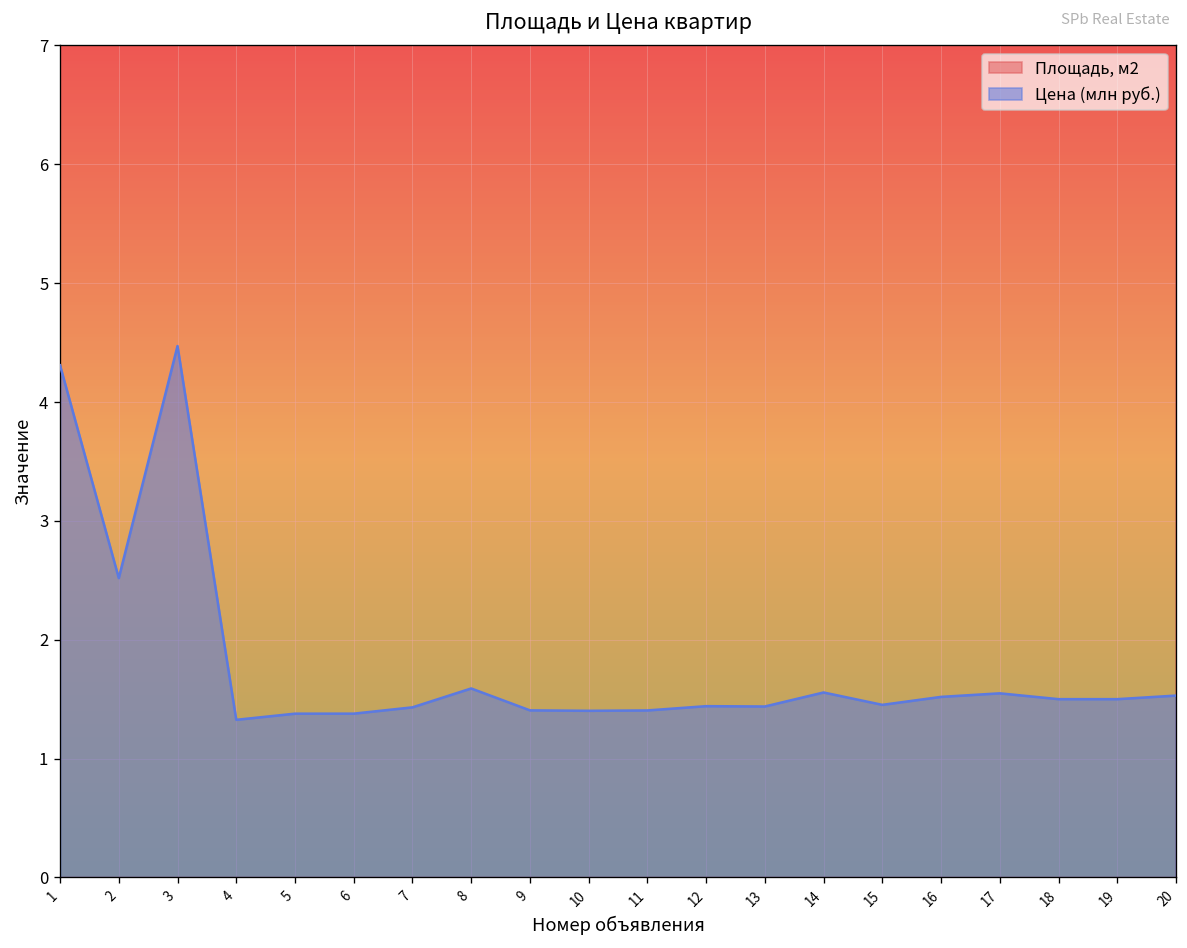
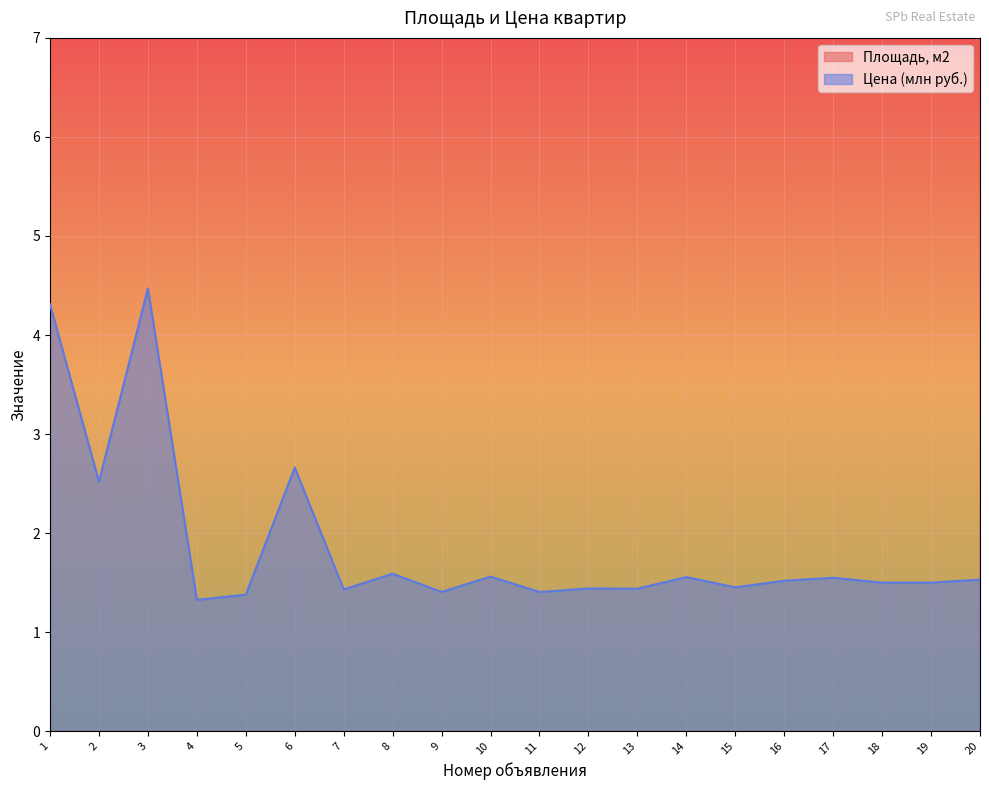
  {
    "Цена (млн руб.)": {
      "1": 4.3,
      "2": 2.5,
      "3": 4.5,
      "4": 1.3,
      "5": 1.4,
-     "6": 1.4,
+     "6": 2.7,
      "7": 1.4,
      "8": 1.6,
      "9": 1.4,
-     "10": 1.4,
+     "10": 1.6,
      "11": 1.4,
      "12": 1.4,
      "13": 1.4,
      "14": 1.6,
      "15": 1.5,
      "16": 1.5,
      "17": 1.5,
      "18": 1.5,
      "19": 1.5,
      "20": 1.5
    }
  }
